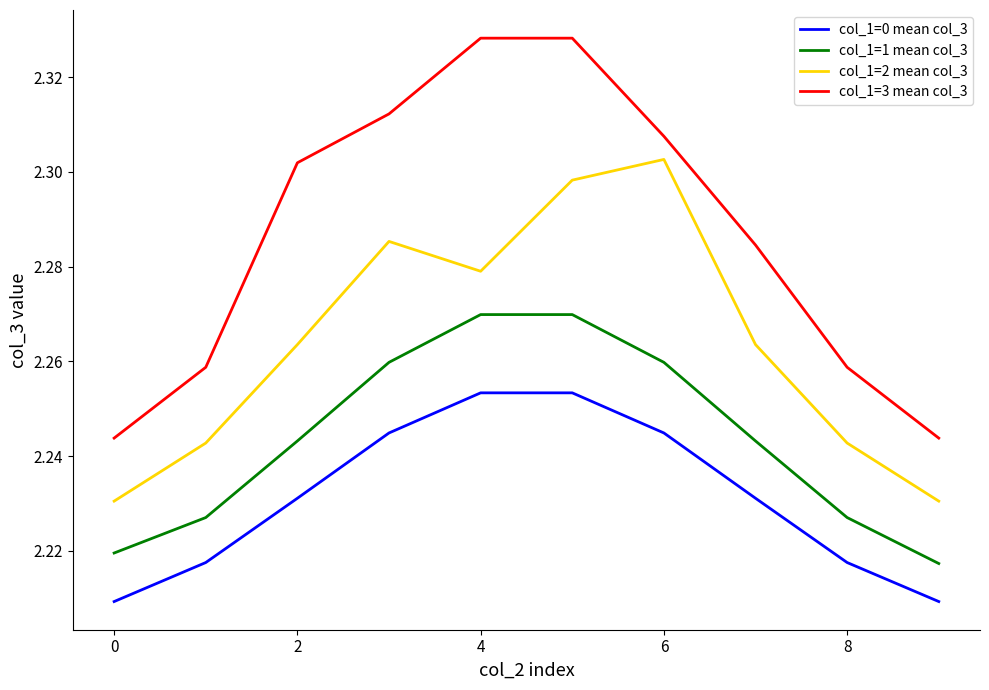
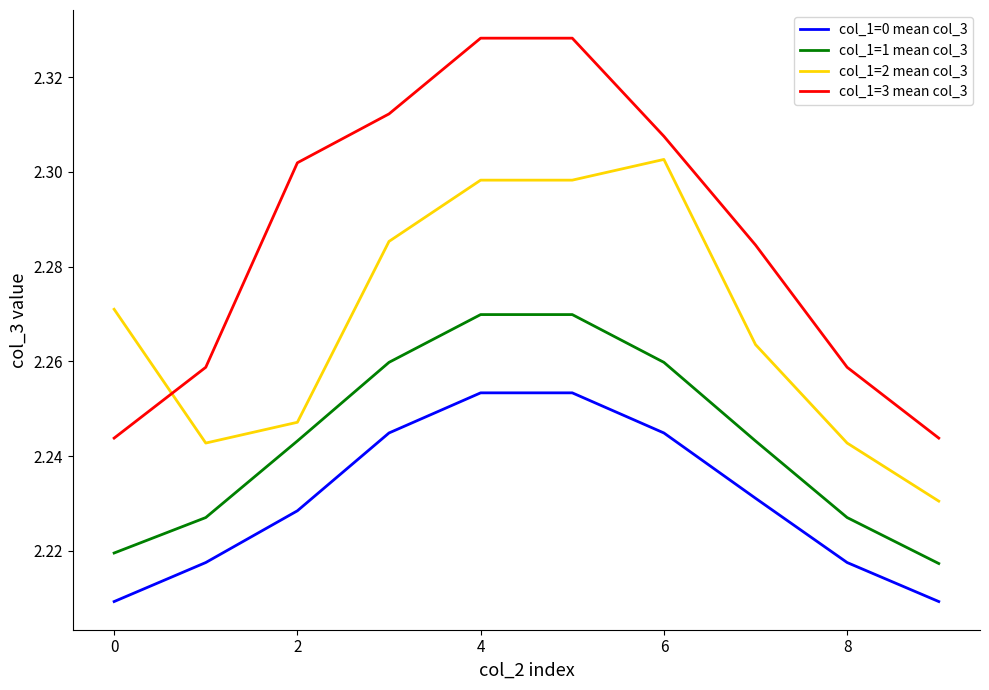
  {
    "col_1=0 mean col_3": {
      "0": 2.209,
-     "2": 2.231,
+     "2": 2.228,
      "4": 2.253,
      "6": 2.245,
      "8": 2.218
    },
    "col_1=1 mean col_3": {
      "0": 2.220,
      "2": 2.243,
      "4": 2.270,
      "6": 2.260,
      "8": 2.227
    },
    "col_1=2 mean col_3": {
-     "0": 2.230,
-     "2": 2.264,
-     "4": 2.279,
+     "0": 2.271,
+     "2": 2.247,
+     "4": 2.298,
      "6": 2.303,
      "8": 2.243
    },
    "col_1=3 mean col_3": {
      "0": 2.244,
      "2": 2.302,
      "4": 2.328,
      "6": 2.308,
      "8": 2.259
    }
  }
